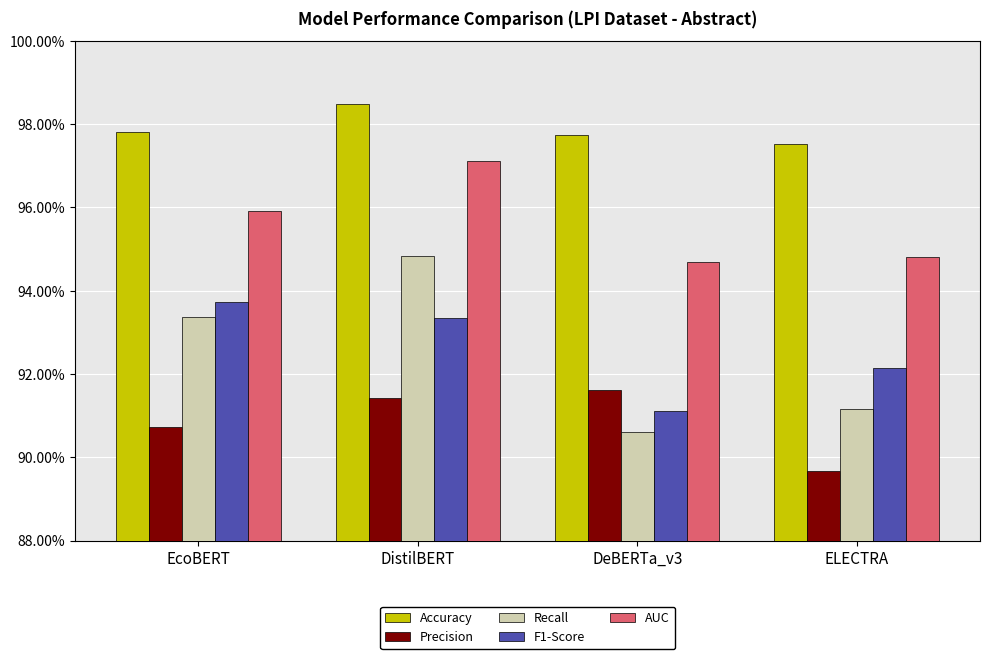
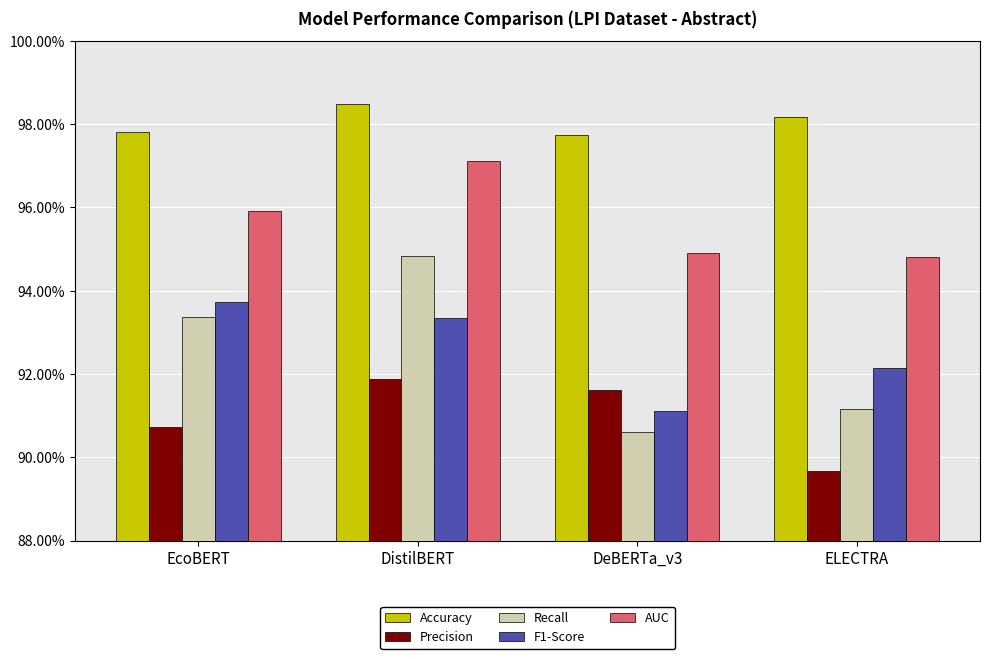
  {
    "Accuracy": {
      "EcoBERT": "97.8%",
      "DistilBERT": "98.5%",
      "DeBERTa_v3": "97.7%",
-     "ELECTRA": "97.5%"
+     "ELECTRA": "98.2%"
    },
    "Precision": {
      "EcoBERT": "90.7%",
-     "DistilBERT": "91.4%",
+     "DistilBERT": "91.9%",
      "DeBERTa_v3": "91.6%",
      "ELECTRA": "89.7%"
    },
    "Recall": {
      "EcoBERT": "93.4%",
      "DistilBERT": "94.8%",
      "DeBERTa_v3": "90.6%",
      "ELECTRA": "91.2%"
    },
    "F1-Score": {
      "EcoBERT": "93.7%",
      "DistilBERT": "93.3%",
      "DeBERTa_v3": "91.1%",
      "ELECTRA": "92.1%"
    },
    "AUC": {
      "EcoBERT": "95.9%",
      "DistilBERT": "97.1%",
-     "DeBERTa_v3": "94.7%",
+     "DeBERTa_v3": "94.9%",
      "ELECTRA": "94.8%"
    }
  }
